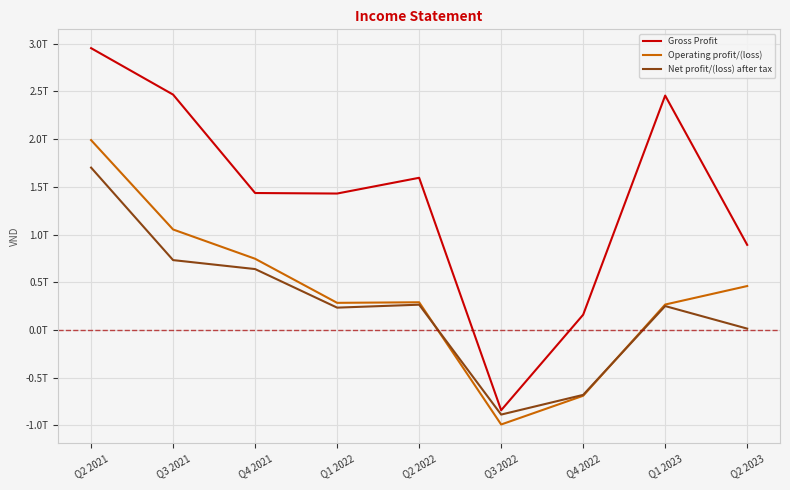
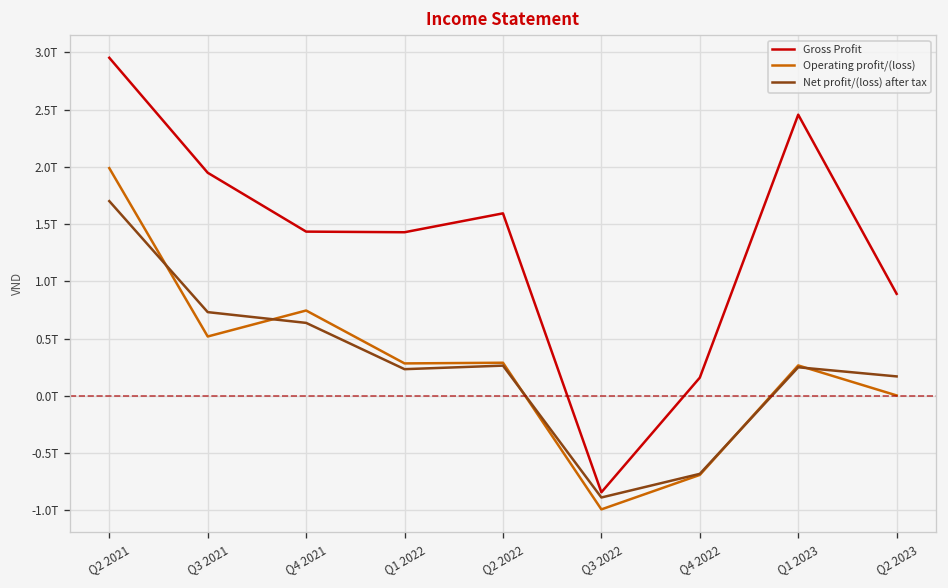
  {
    "Gross Profit": {
      "Q2 2021": "3.0T",
-     "Q3 2021": "2.5T",
+     "Q3 2021": "1.9T",
      "Q4 2021": "1.4T",
      "Q1 2022": "1.4T",
      "Q2 2022": "1.6T",
      "Q3 2022": "-0.8T",
      "Q4 2022": "0.2T",
      "Q1 2023": "2.5T",
      "Q2 2023": "0.9T"
    },
    "Operating profit/(loss)": {
      "Q2 2021": "2.0T",
-     "Q3 2021": "1.1T",
+     "Q3 2021": "0.5T",
      "Q4 2021": "0.7T",
      "Q1 2022": "0.3T",
      "Q3 2022": "-1.0T",
-     "Q2 2023": "0.5T"
+     "Q2 2023": "0.0T"
    },
    "Net profit/(loss) after tax": {
      "Q2 2021": "1.7T",
      "Q3 2021": "0.7T",
      "Q4 2021": "0.6T",
      "Q1 2022": "0.2T",
      "Q3 2022": "-0.9T",
-     "Q2 2023": "0.0T"
+     "Q2 2023": "0.2T"
    }
  }
